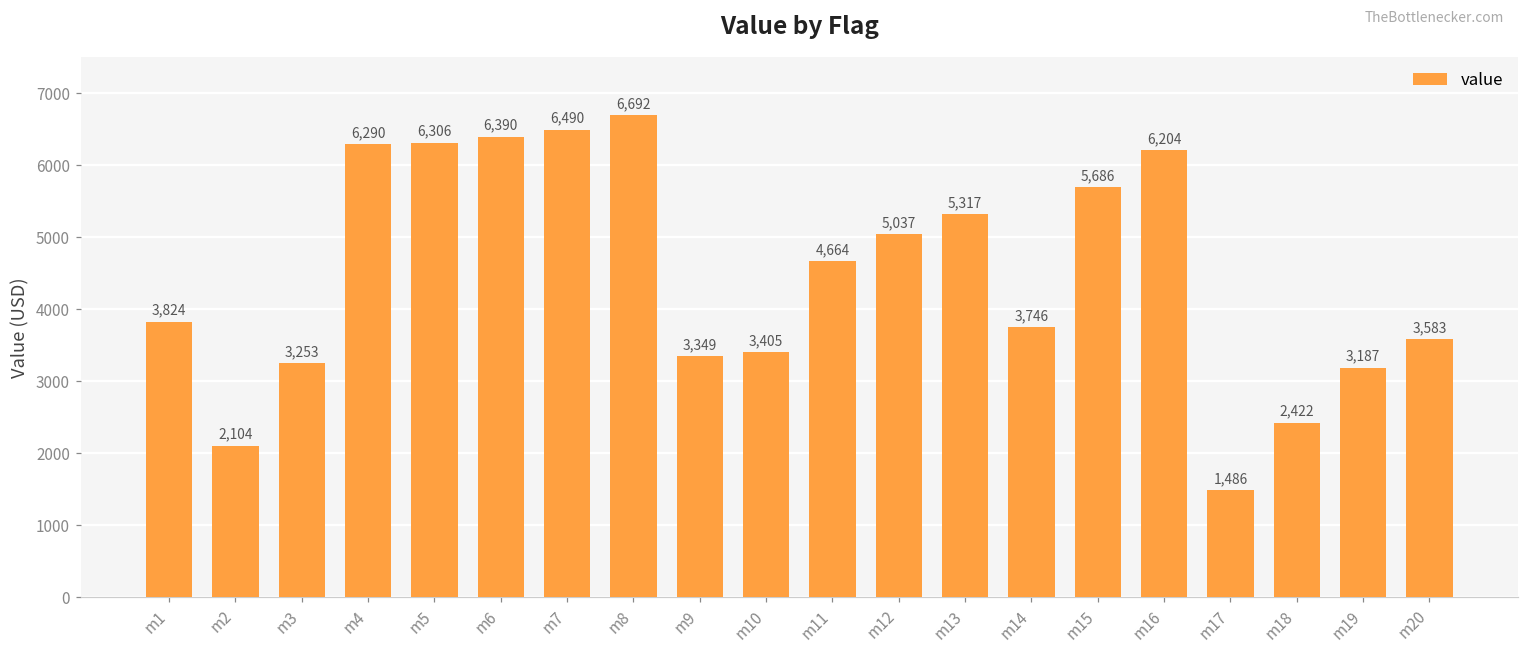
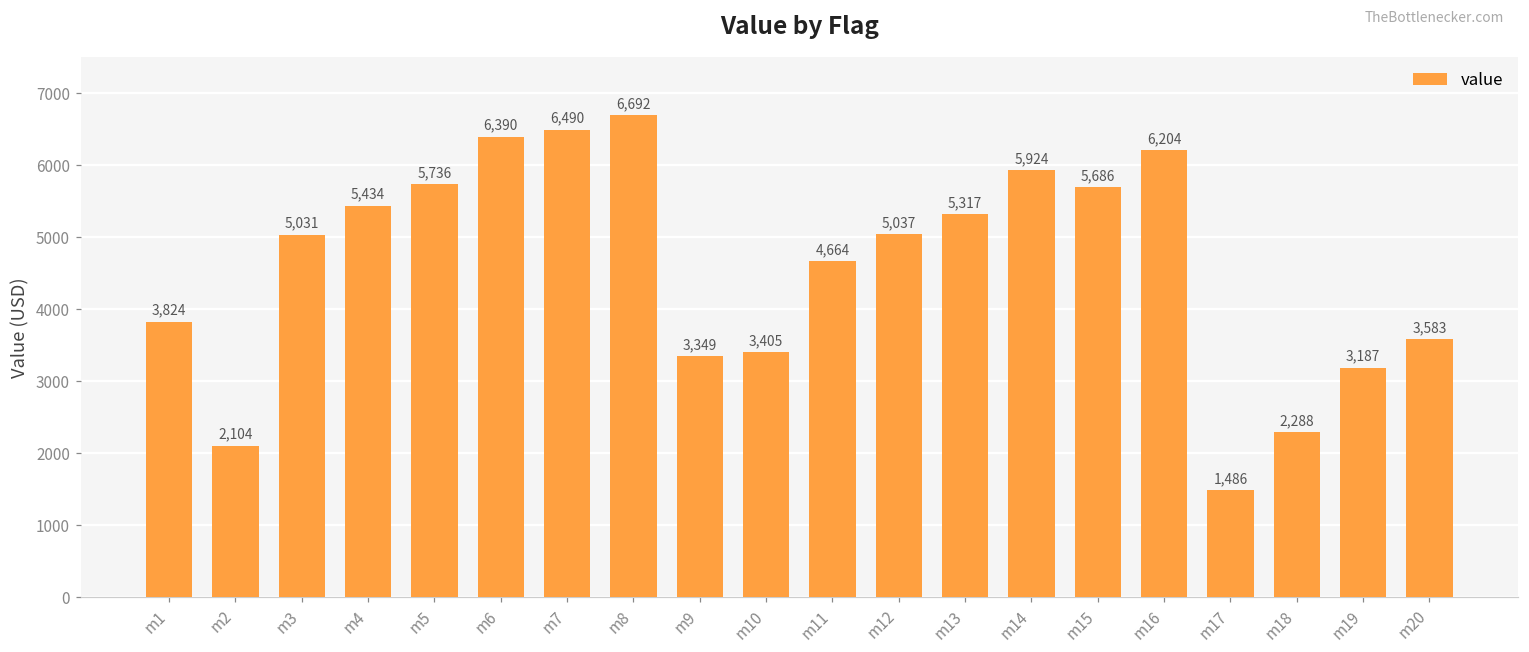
  {
    "m1": "3,824",
    "m2": "2,104",
-   "m3": "3,253",
-   "m4": "6,290",
-   "m5": "6,306",
+   "m3": "5,031",
+   "m4": "5,434",
+   "m5": "5,736",
    "m6": "6,390",
    "m7": "6,490",
    "m8": "6,692",
    "m9": "3,349",
    "m10": "3,405",
    "m11": "4,664",
    "m12": "5,037",
    "m13": "5,317",
-   "m14": "3,746",
+   "m14": "5,924",
    "m15": "5,686",
    "m16": "6,204",
    "m17": "1,486",
-   "m18": "2,422",
+   "m18": "2,288",
    "m19": "3,187",
    "m20": "3,583"
  }
